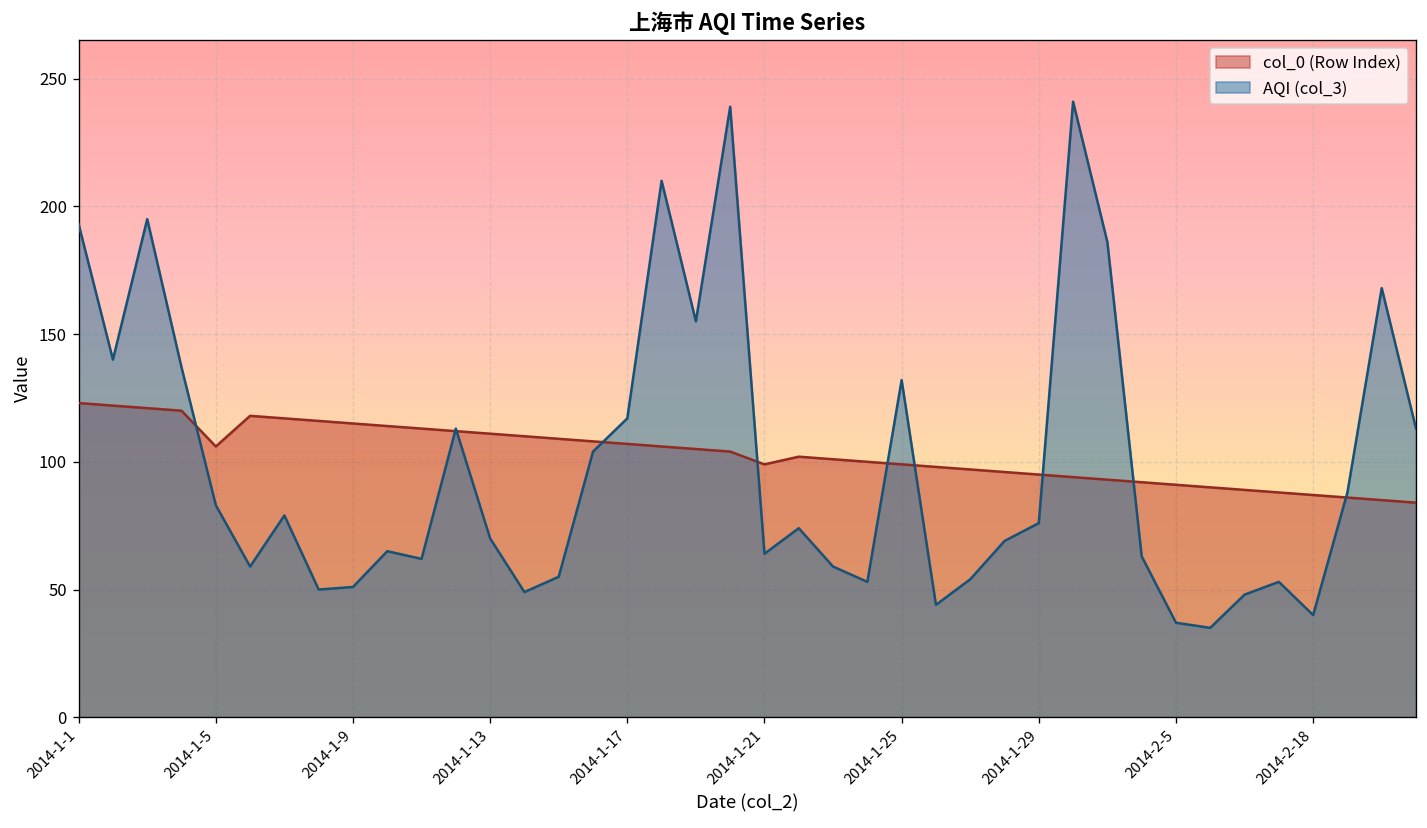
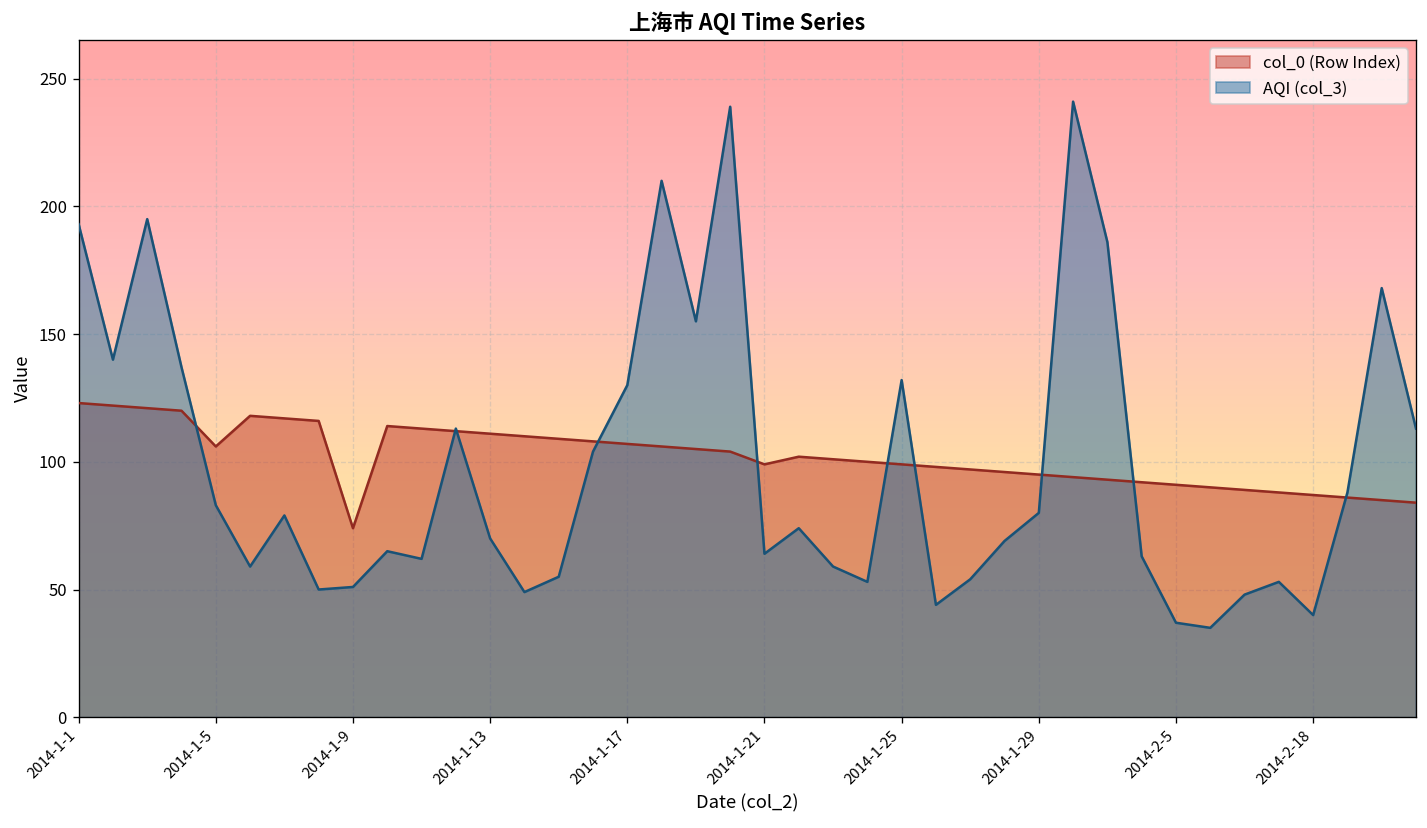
  {
    "col_0 (Row Index)": {
      "2014-1-1": 123,
      "2014-1-5": 106,
-     "2014-1-9": 115,
+     "2014-1-9": 74,
      "2014-1-13": 111,
      "2014-1-17": 107,
      "2014-1-21": 99,
      "2014-1-25": 99,
      "2014-1-29": 95,
      "2014-2-5": 91,
      "2014-2-18": 87
    },
    "AQI (col_3)": {
      "2014-1-1": 193,
      "2014-1-5": 83,
      "2014-1-9": 51,
      "2014-1-13": 70,
-     "2014-1-17": 117,
+     "2014-1-17": 130,
      "2014-1-21": 64,
      "2014-1-25": 132,
-     "2014-1-29": 76,
+     "2014-1-29": 80,
      "2014-2-5": 37,
      "2014-2-18": 40
    }
  }
